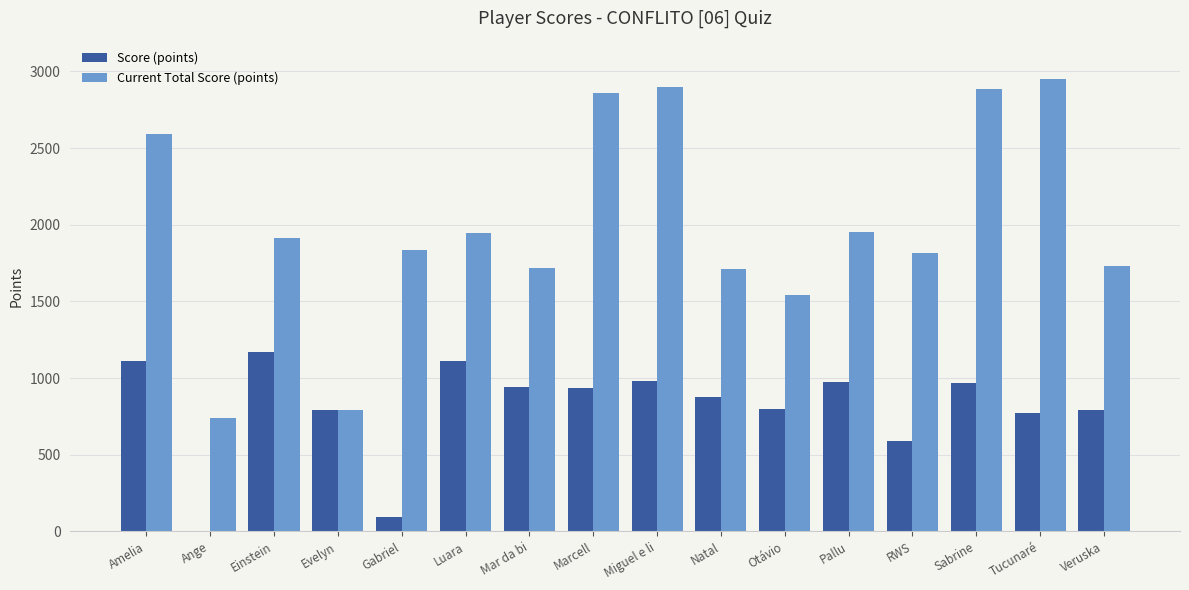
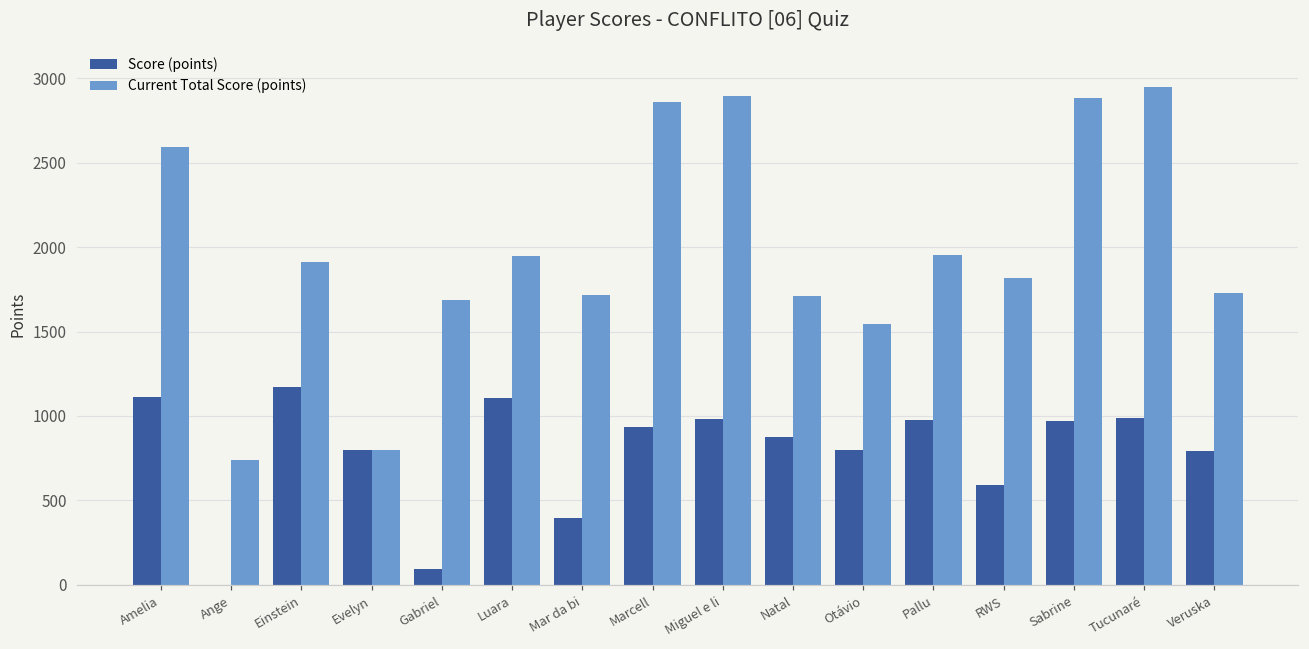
  {
    "Score (points)": {
      "Amelia": 1110,
      "Ange": 0,
      "Einstein": 1170,
      "Evelyn": 800,
      "Gabriel": 90,
      "Luara": 1110,
-     "Mar da bi": 940,
+     "Mar da bi": 390,
      "Marcell": 940,
      "Miguel e li": 980,
      "Natal": 880,
      "Otávio": 800,
      "Pallu": 980,
      "RWS": 590,
      "Sabrine": 970,
-     "Tucunaré": 770,
+     "Tucunaré": 990,
      "Veruska": 790
    },
    "Current Total Score (points)": {
      "Amelia": 2590,
      "Ange": 740,
      "Einstein": 1910,
      "Evelyn": 800,
-     "Gabriel": 1840,
+     "Gabriel": 1690,
      "Luara": 1950,
      "Mar da bi": 1720,
      "Marcell": 2860,
      "Miguel e li": 2900,
      "Natal": 1710,
      "Otávio": 1540,
      "Pallu": 1950,
      "RWS": 1820,
      "Sabrine": 2880,
      "Tucunaré": 2950,
      "Veruska": 1730
    }
  }
